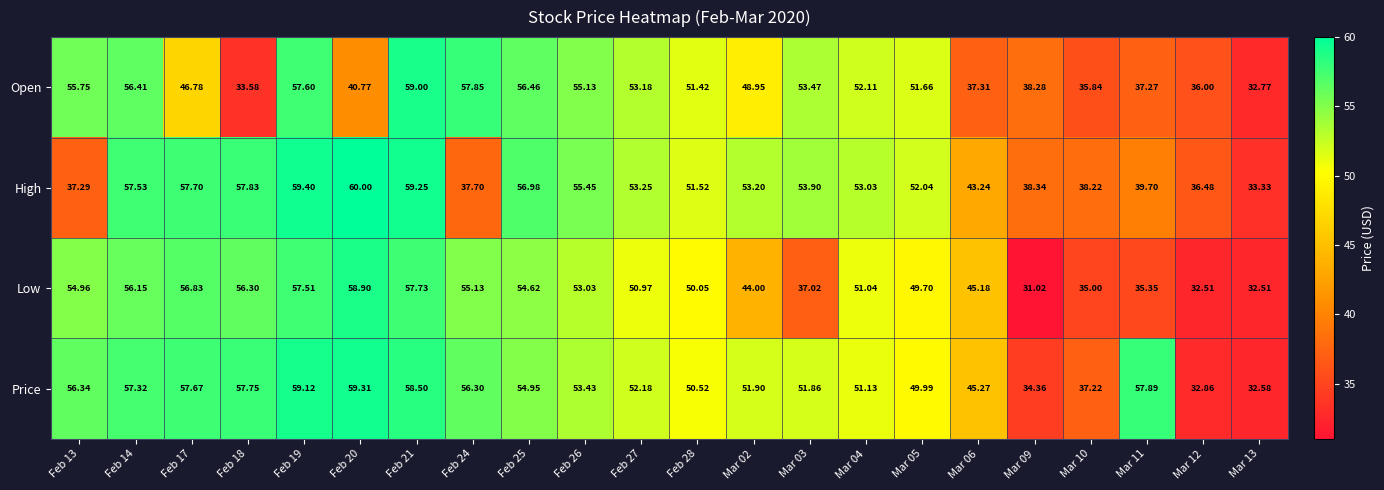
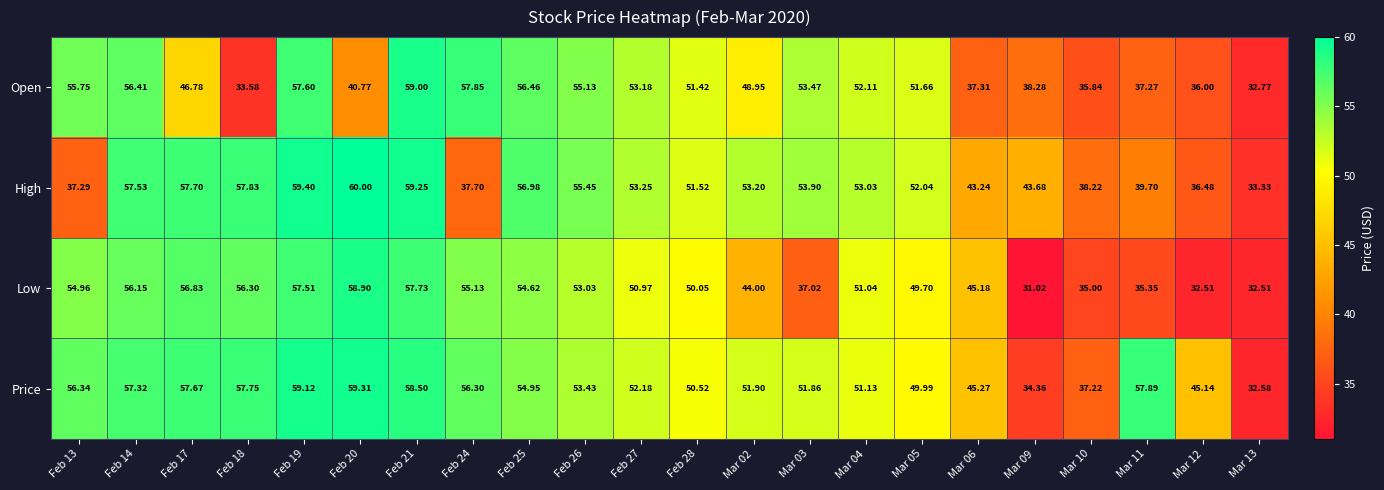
  {
    "Open": {
      "Feb 13": 55.75,
      "Feb 14": 56.41,
      "Feb 17": 46.78,
      "Feb 18": 33.58,
      "Feb 19": 57.60,
      "Feb 20": 40.77,
      "Feb 21": 59.00,
      "Feb 24": 57.85,
      "Feb 25": 56.46,
      "Feb 26": 55.13,
      "Feb 27": 53.18,
      "Feb 28": 51.42,
      "Mar 02": 48.95,
      "Mar 03": 53.47,
      "Mar 04": 52.11,
      "Mar 05": 51.66,
      "Mar 06": 37.31,
      "Mar 09": 38.28,
      "Mar 10": 35.84,
      "Mar 11": 37.27,
      "Mar 12": 36.00,
      "Mar 13": 32.77
    },
    "High": {
      "Feb 13": 37.29,
      "Feb 14": 57.53,
      "Feb 17": 57.70,
      "Feb 18": 57.83,
      "Feb 19": 59.40,
      "Feb 20": 60.00,
      "Feb 21": 59.25,
      "Feb 24": 37.70,
      "Feb 25": 56.98,
      "Feb 26": 55.45,
      "Feb 27": 53.25,
      "Feb 28": 51.52,
      "Mar 02": 53.20,
      "Mar 03": 53.90,
      "Mar 04": 53.03,
      "Mar 05": 52.04,
      "Mar 06": 43.24,
-     "Mar 09": 38.34,
+     "Mar 09": 43.68,
      "Mar 10": 38.22,
      "Mar 11": 39.70,
      "Mar 12": 36.48,
      "Mar 13": 33.33
    },
    "Low": {
      "Feb 13": 54.96,
      "Feb 14": 56.15,
      "Feb 17": 56.83,
      "Feb 18": 56.30,
      "Feb 19": 57.51,
      "Feb 20": 58.90,
      "Feb 21": 57.73,
      "Feb 24": 55.13,
      "Feb 25": 54.62,
      "Feb 26": 53.03,
      "Feb 27": 50.97,
      "Feb 28": 50.05,
      "Mar 02": 44.00,
      "Mar 03": 37.02,
      "Mar 04": 51.04,
      "Mar 05": 49.70,
      "Mar 06": 45.18,
      "Mar 09": 31.02,
      "Mar 10": 35.00,
      "Mar 11": 35.35,
      "Mar 12": 32.51,
      "Mar 13": 32.51
    },
    "Price": {
      "Feb 13": 56.34,
      "Feb 14": 57.32,
      "Feb 17": 57.67,
      "Feb 18": 57.75,
      "Feb 19": 59.12,
      "Feb 20": 59.31,
      "Feb 21": 58.50,
      "Feb 24": 56.30,
      "Feb 25": 54.95,
      "Feb 26": 53.43,
      "Feb 27": 52.18,
      "Feb 28": 50.52,
      "Mar 02": 51.90,
      "Mar 03": 51.86,
      "Mar 04": 51.13,
      "Mar 05": 49.99,
      "Mar 06": 45.27,
      "Mar 09": 34.36,
      "Mar 10": 37.22,
      "Mar 11": 57.89,
-     "Mar 12": 32.86,
+     "Mar 12": 45.14,
      "Mar 13": 32.58
    }
  }
